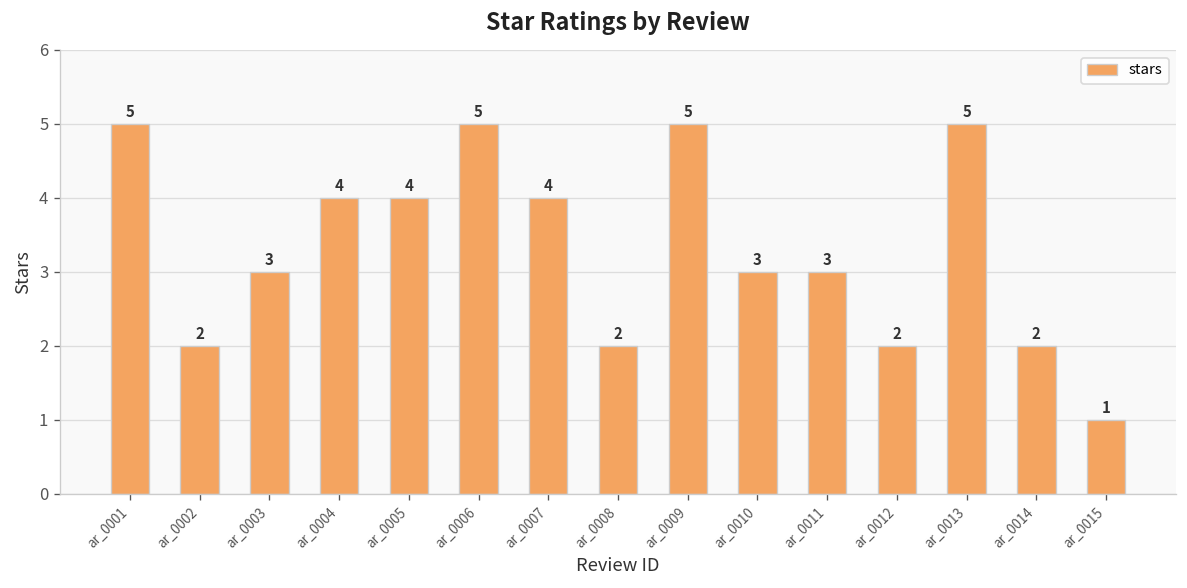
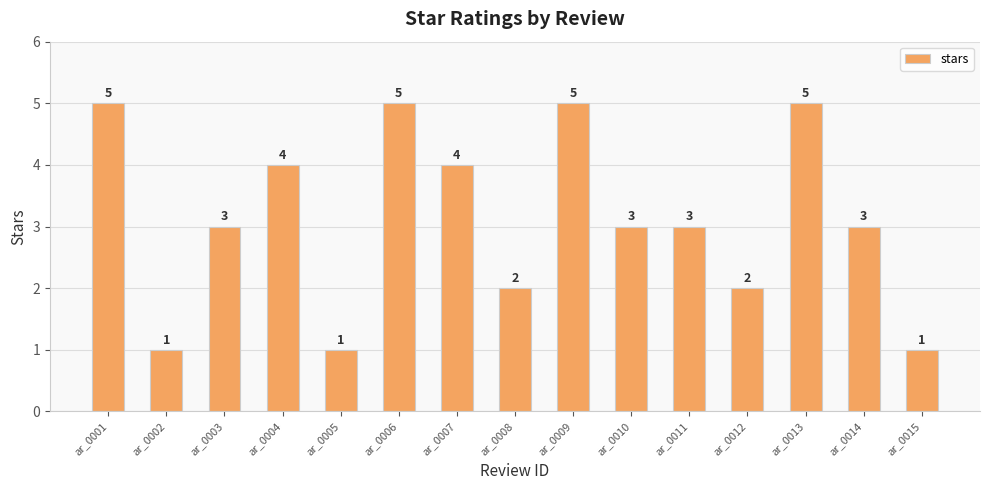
  {
    "ar_0001": 5,
-   "ar_0002": 2,
+   "ar_0002": 1,
    "ar_0003": 3,
    "ar_0004": 4,
-   "ar_0005": 4,
+   "ar_0005": 1,
    "ar_0006": 5,
    "ar_0007": 4,
    "ar_0008": 2,
    "ar_0009": 5,
    "ar_0010": 3,
    "ar_0011": 3,
    "ar_0012": 2,
    "ar_0013": 5,
-   "ar_0014": 2,
+   "ar_0014": 3,
    "ar_0015": 1
  }
